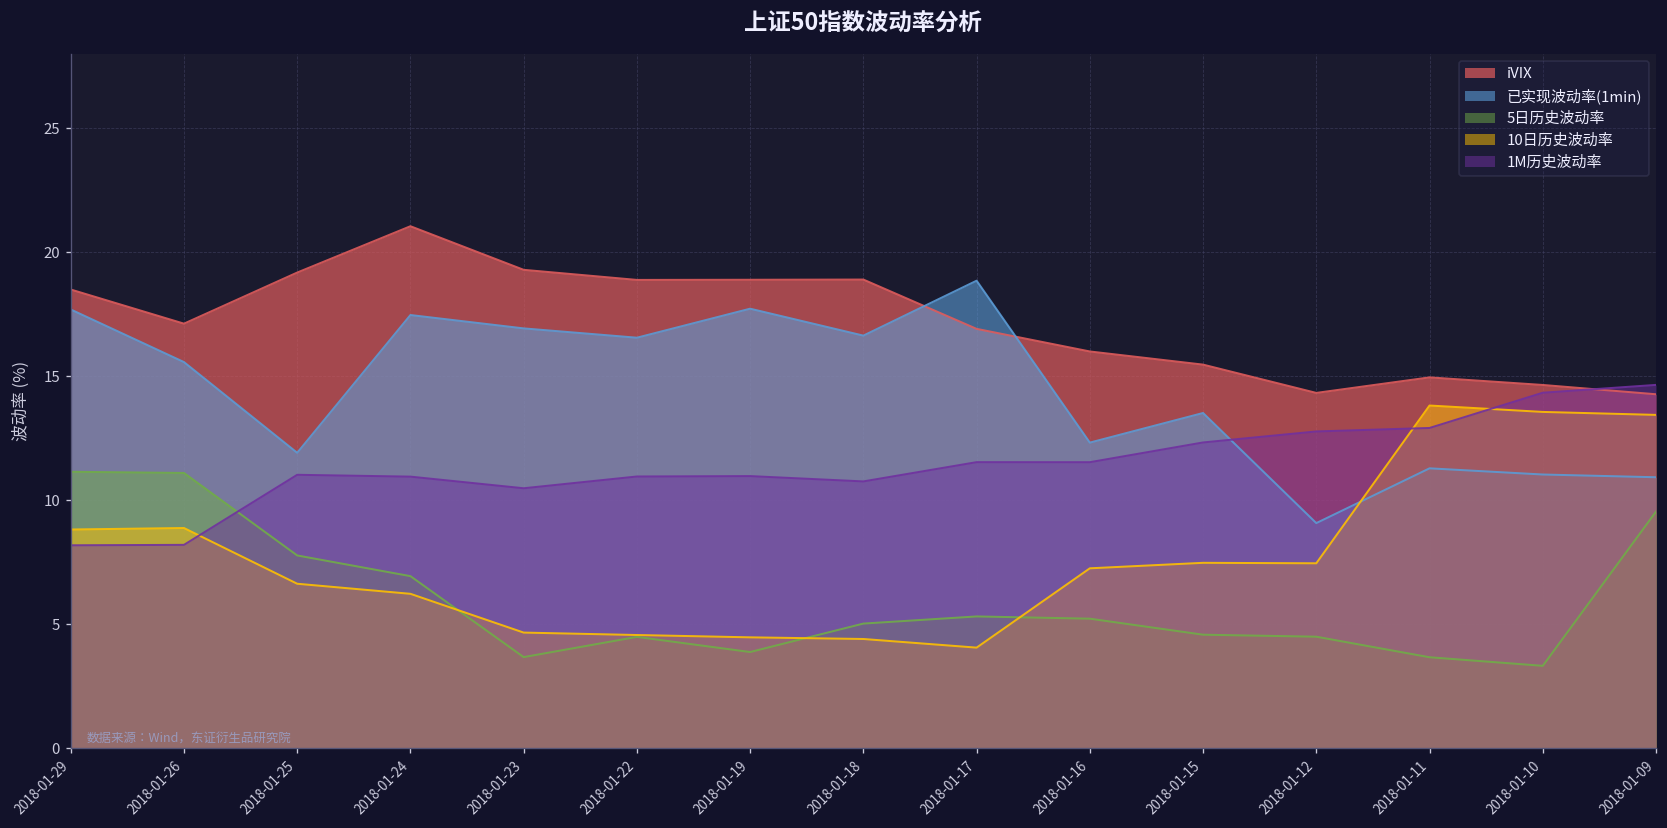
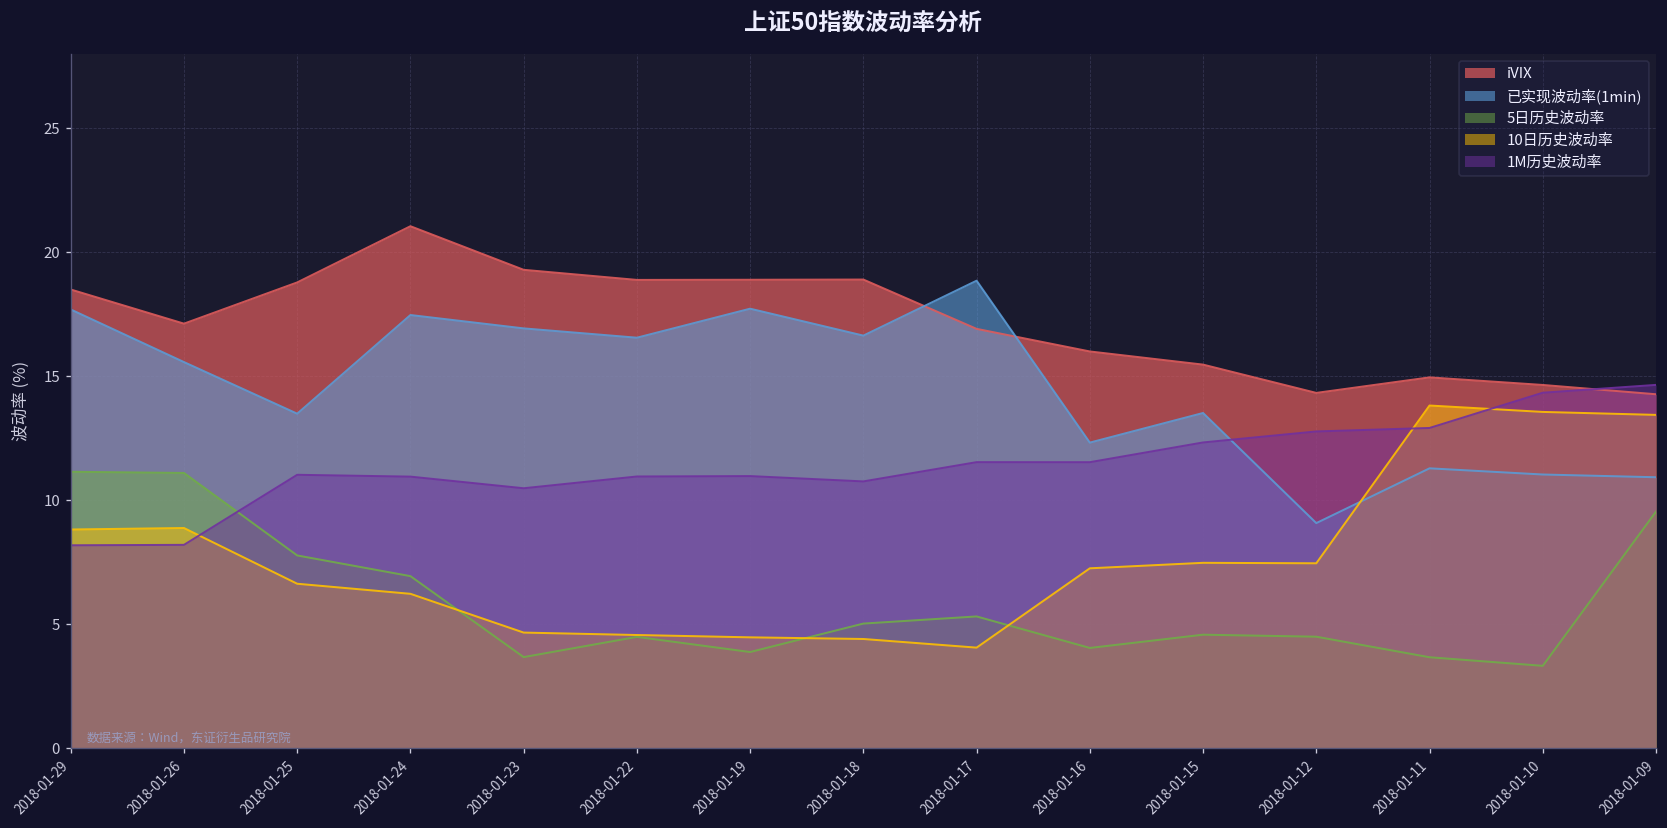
  {
    "iVIX": {
      "2018-01-29": 18.5,
      "2018-01-26": 17.1,
-     "2018-01-25": 19.2,
+     "2018-01-25": 18.8,
      "2018-01-24": 21.0,
      "2018-01-23": 19.3,
      "2018-01-22": 18.9,
      "2018-01-19": 18.9,
      "2018-01-18": 18.9,
      "2018-01-17": 16.9,
      "2018-01-16": 16.0,
      "2018-01-15": 15.5,
      "2018-01-12": 14.3,
      "2018-01-11": 14.9,
      "2018-01-10": 14.6,
      "2018-01-09": 14.3
    },
    "已实现波动率(1min)": {
      "2018-01-29": 17.7,
      "2018-01-26": 15.6,
-     "2018-01-25": 11.9,
+     "2018-01-25": 13.5,
      "2018-01-24": 17.5,
      "2018-01-23": 16.9,
      "2018-01-22": 16.5,
      "2018-01-19": 17.7,
      "2018-01-18": 16.6,
      "2018-01-17": 18.8,
      "2018-01-16": 12.3,
      "2018-01-15": 13.5,
      "2018-01-12": 9.1,
      "2018-01-11": 11.3,
      "2018-01-10": 11.0,
      "2018-01-09": 10.9
    },
    "5日历史波动率": {
      "2018-01-29": 11.1,
      "2018-01-26": 11.1,
      "2018-01-25": 7.8,
      "2018-01-24": 6.9,
      "2018-01-23": 3.7,
      "2018-01-19": 3.9,
      "2018-01-18": 5.0,
      "2018-01-17": 5.3,
-     "2018-01-16": 5.2,
+     "2018-01-16": 4.0,
      "2018-01-15": 4.6,
      "2018-01-12": 4.5,
      "2018-01-11": 3.7,
      "2018-01-10": 3.3,
      "2018-01-09": 9.5
    },
    "10日历史波动率": {
      "2018-01-29": 8.8,
      "2018-01-26": 8.9,
      "2018-01-25": 6.6,
      "2018-01-24": 6.2,
      "2018-01-23": 4.7,
      "2018-01-19": 4.5,
      "2018-01-18": 4.4,
      "2018-01-17": 4.1,
      "2018-01-16": 7.3,
      "2018-01-15": 7.5,
      "2018-01-12": 7.5,
      "2018-01-11": 13.8,
      "2018-01-10": 13.6,
      "2018-01-09": 13.4
    },
    "1M历史波动率": {
      "2018-01-29": 8.2,
      "2018-01-26": 8.2,
      "2018-01-25": 11.0,
      "2018-01-24": 10.9,
      "2018-01-23": 10.5,
      "2018-01-22": 11.0,
      "2018-01-19": 11.0,
      "2018-01-18": 10.8,
      "2018-01-17": 11.5,
      "2018-01-16": 11.5,
      "2018-01-15": 12.3,
      "2018-01-12": 12.8,
      "2018-01-11": 12.9,
      "2018-01-10": 14.3,
      "2018-01-09": 14.6
    }
  }
